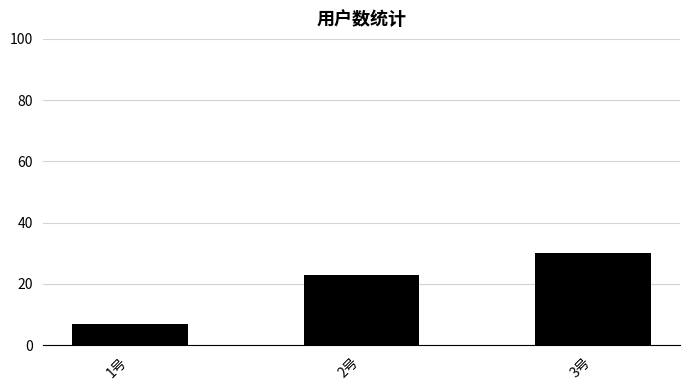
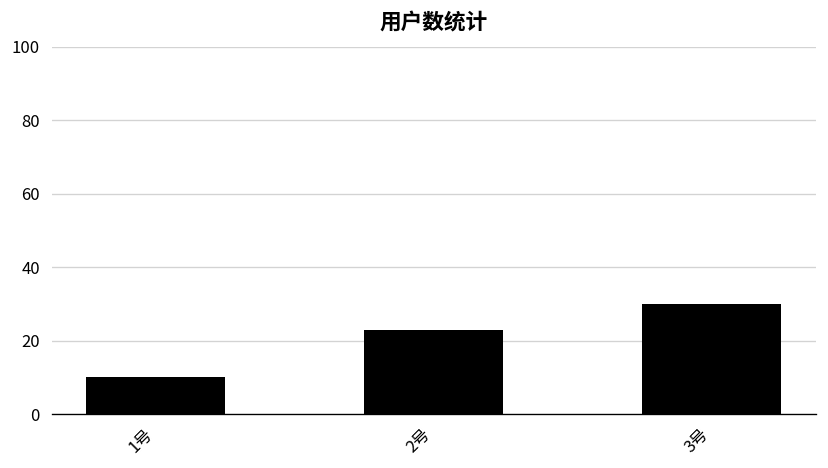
  {
-   "1号": 7,
+   "1号": 10,
    "2号": 23,
    "3号": 30
  }
